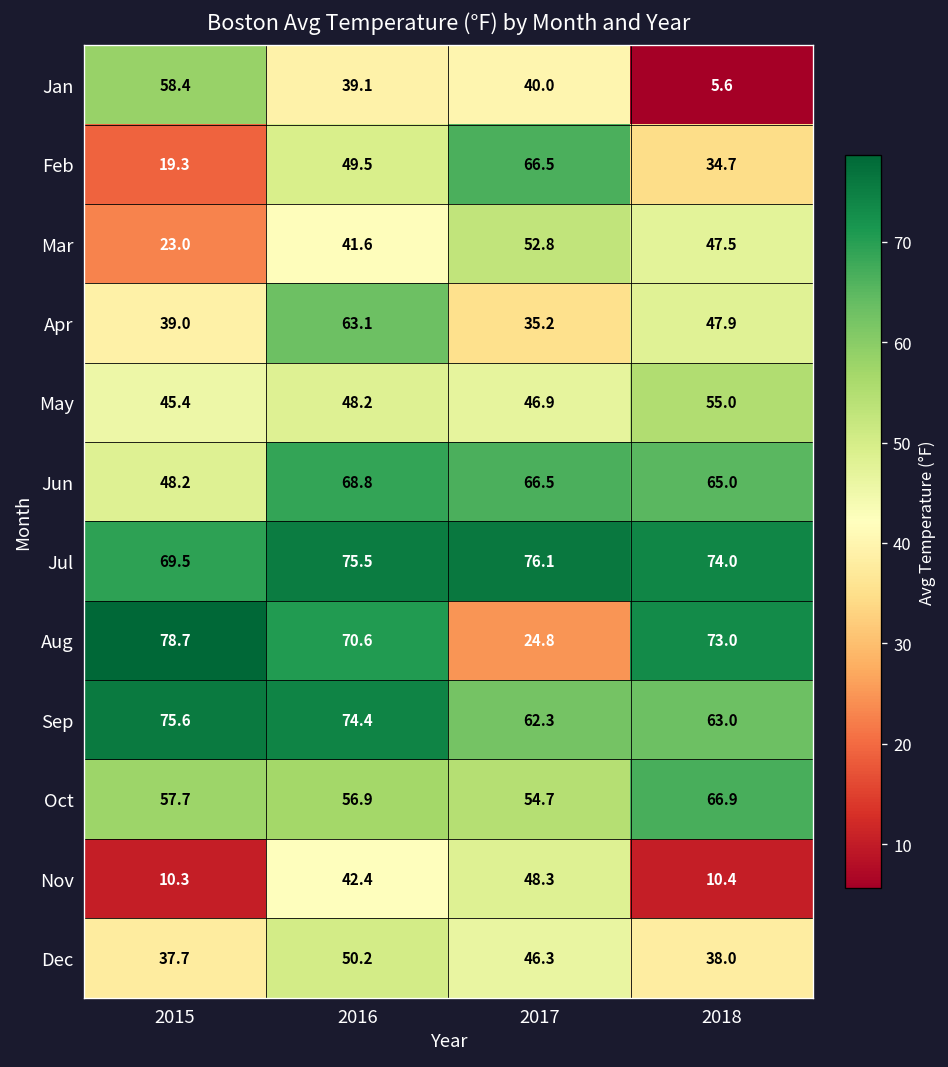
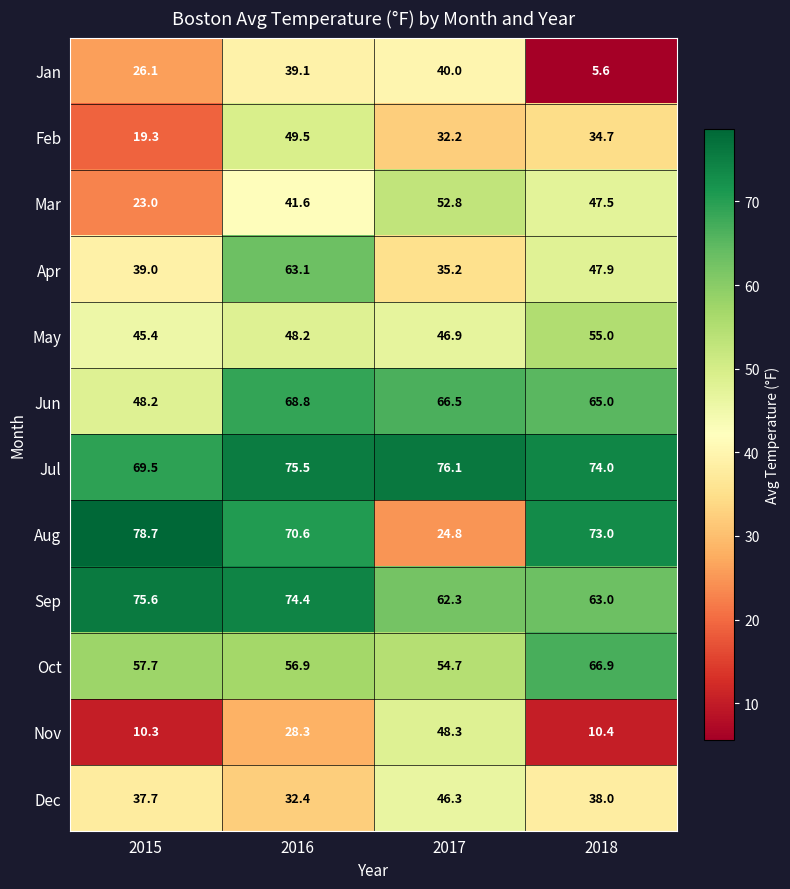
  {
    "Jan": {
-     "2015": 58.4,
+     "2015": 26.1,
      "2016": 39.1,
      "2017": 40.0,
      "2018": 5.6
    },
    "Feb": {
      "2015": 19.3,
      "2016": 49.5,
-     "2017": 66.5,
+     "2017": 32.2,
      "2018": 34.7
    },
    "Mar": {
      "2015": 23.0,
      "2016": 41.6,
      "2017": 52.8,
      "2018": 47.5
    },
    "Apr": {
      "2015": 39.0,
      "2016": 63.1,
      "2017": 35.2,
      "2018": 47.9
    },
    "May": {
      "2015": 45.4,
      "2016": 48.2,
      "2017": 46.9,
      "2018": 55.0
    },
    "Jun": {
      "2015": 48.2,
      "2016": 68.8,
      "2017": 66.5,
      "2018": 65.0
    },
    "Jul": {
      "2015": 69.5,
      "2016": 75.5,
      "2017": 76.1,
      "2018": 74.0
    },
    "Aug": {
      "2015": 78.7,
      "2016": 70.6,
      "2017": 24.8,
      "2018": 73.0
    },
    "Sep": {
      "2015": 75.6,
      "2016": 74.4,
      "2017": 62.3,
      "2018": 63.0
    },
    "Oct": {
      "2015": 57.7,
      "2016": 56.9,
      "2017": 54.7,
      "2018": 66.9
    },
    "Nov": {
      "2015": 10.3,
-     "2016": 42.4,
+     "2016": 28.3,
      "2017": 48.3,
      "2018": 10.4
    },
    "Dec": {
      "2015": 37.7,
-     "2016": 50.2,
+     "2016": 32.4,
      "2017": 46.3,
      "2018": 38.0
    }
  }
